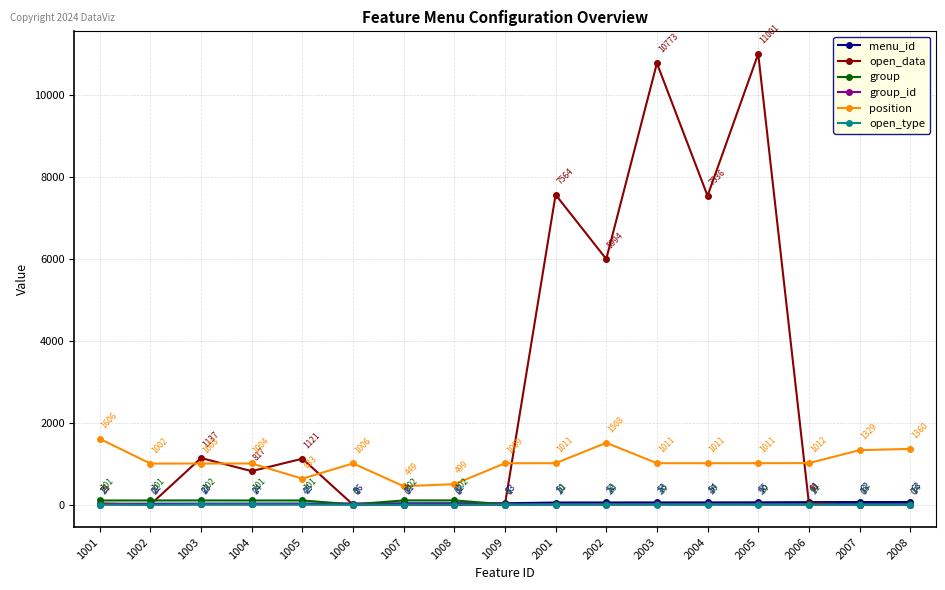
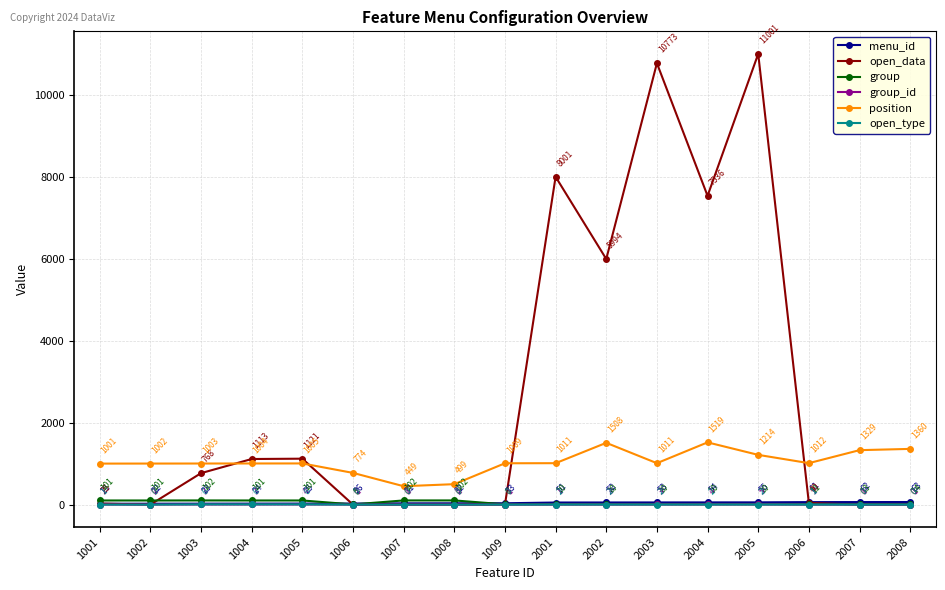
  {
    "open_data": {
-     "1003": 1137,
-     "1004": 817,
+     "1003": 768,
+     "1004": 1113,
      "1005": 1121,
-     "2001": 7564,
+     "2001": 8001,
      "2002": 5994,
      "2003": 10773,
      "2004": 7536,
      "2005": 11001
    },
    "position": {
-     "1001": 1606,
+     "1001": 1001,
      "1002": 1002,
-     "1005": 633,
-     "1006": 1006,
+     "1005": 1005,
+     "1006": 774,
      "1007": 449,
      "1008": 499,
      "1009": 1009,
      "2001": 1011,
      "2002": 1508,
      "2003": 1011,
-     "2004": 1011,
-     "2005": 1011,
+     "2004": 1519,
+     "2005": 1214,
      "2006": 1012,
      "2007": 1329,
      "2008": 1360
    }
  }
